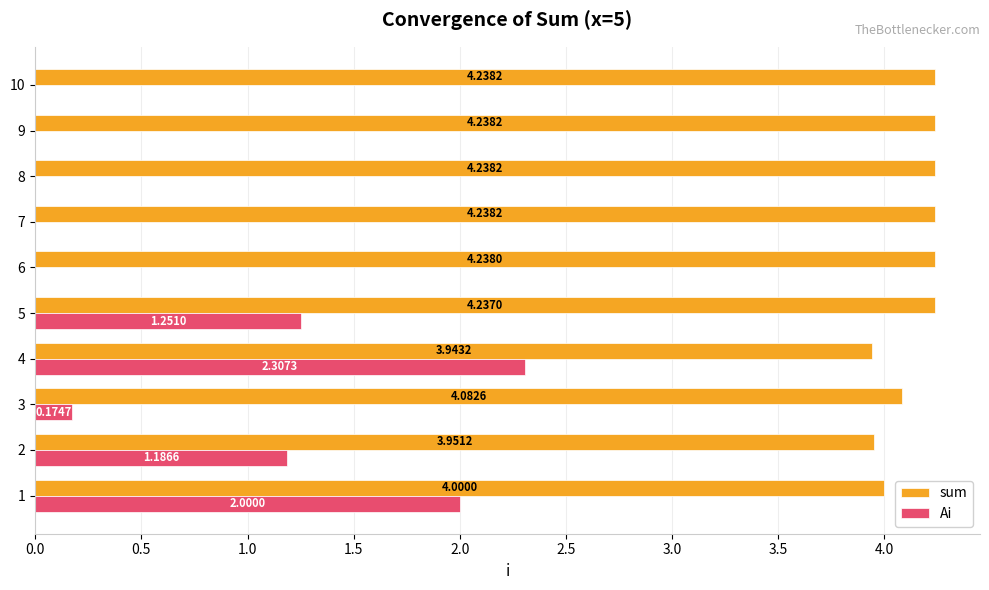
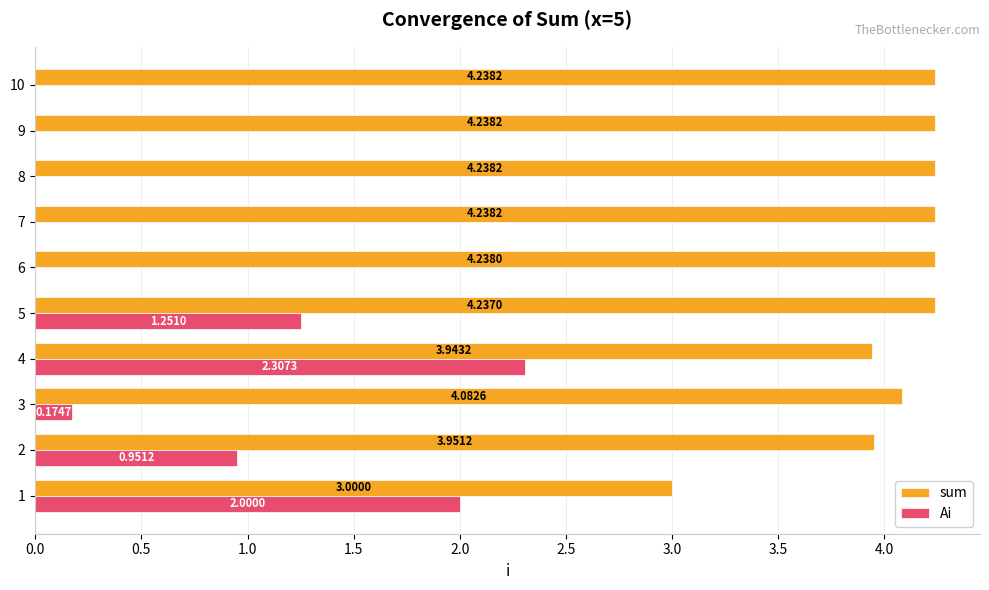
  {
    "sum": {
      "10": 4.2382,
      "9": 4.2382,
      "8": 4.2382,
      "7": 4.2382,
      "6": 4.2380,
      "5": 4.2370,
      "4": 3.9432,
      "3": 4.0826,
      "2": 3.9512,
-     "1": 4.0000
+     "1": 3.0000
    },
    "Ai": {
      "5": 1.2510,
      "4": 2.3073,
      "3": 0.1747,
-     "2": 1.1866,
+     "2": 0.9512,
      "1": 2.0000
    }
  }
